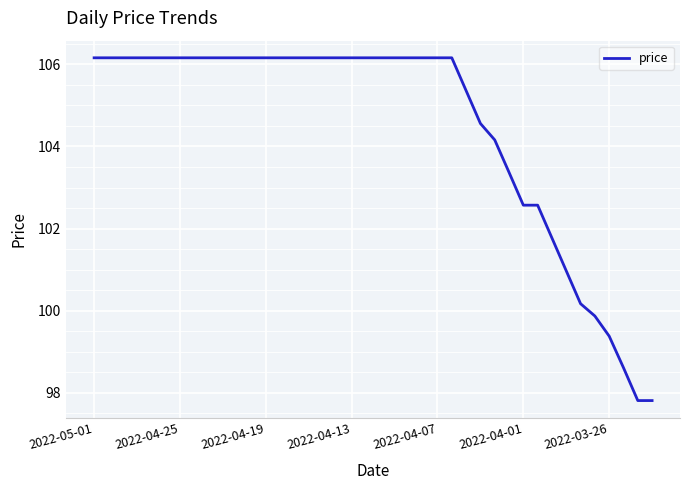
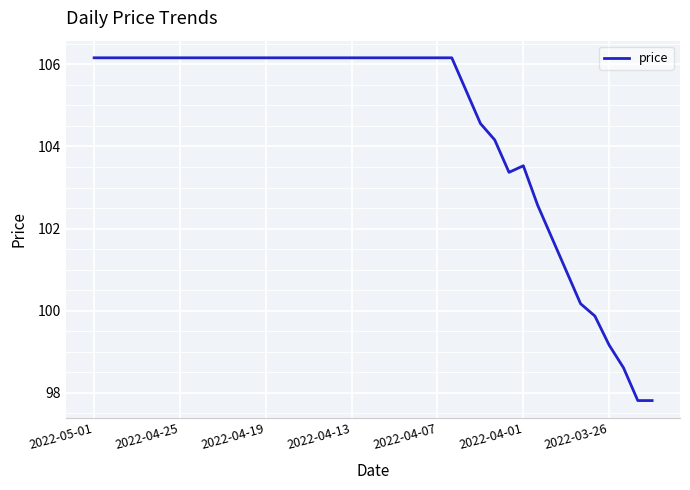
  {
    "2022-05-01": 106.2,
    "2022-04-25": 106.2,
    "2022-04-19": 106.2,
    "2022-04-13": 106.2,
    "2022-04-07": 106.2,
-   "2022-04-01": 102.6,
-   "2022-03-26": 99.4
+   "2022-04-01": 103.5,
+   "2022-03-26": 99.2
  }
